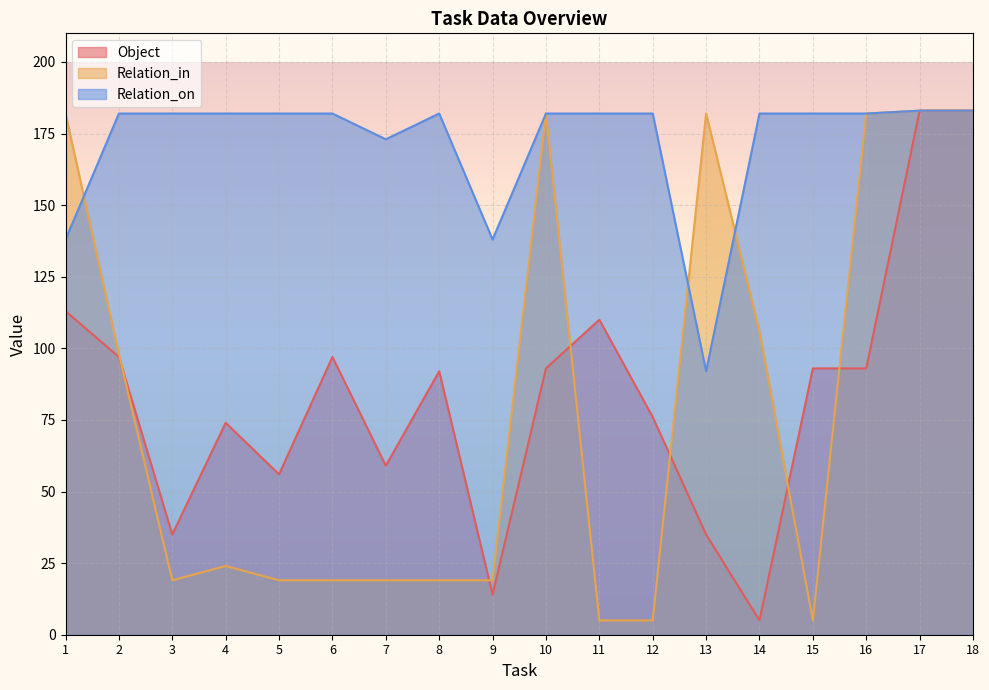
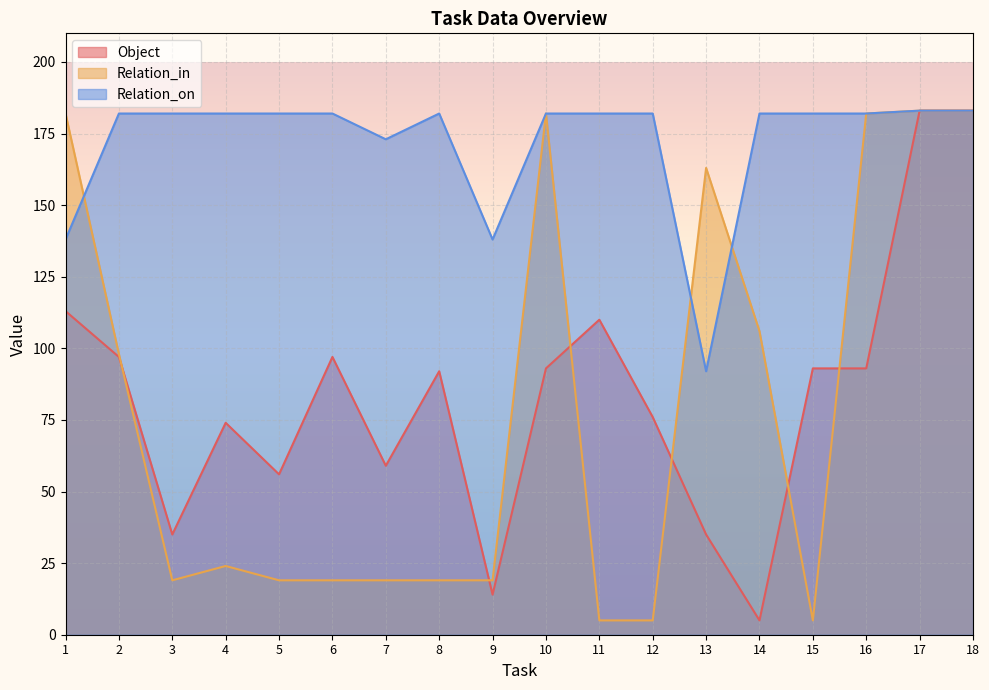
  {
    "Object": {
      "1": 113,
      "2": 97,
      "3": 35,
      "4": 74,
      "5": 56,
      "6": 97,
      "7": 59,
      "8": 92,
      "9": 14,
      "10": 93,
      "11": 110,
      "12": 76,
      "13": 35,
      "14": 5,
      "15": 93,
      "16": 93
    },
    "Relation_in": {
      "1": 182,
      "2": 98,
      "3": 19,
      "4": 24,
      "5": 19,
      "6": 19,
      "7": 19,
      "8": 19,
      "9": 19,
      "11": 5,
      "12": 5,
-     "13": 182,
+     "13": 163,
      "14": 106,
      "15": 5
    },
    "Relation_on": {
      "1": 138,
      "2": 182,
      "3": 182,
      "4": 182,
      "5": 182,
      "6": 182,
      "7": 173,
      "8": 182,
      "9": 138,
      "11": 182,
      "12": 182,
      "13": 92,
      "14": 182,
      "15": 182
    }
  }
